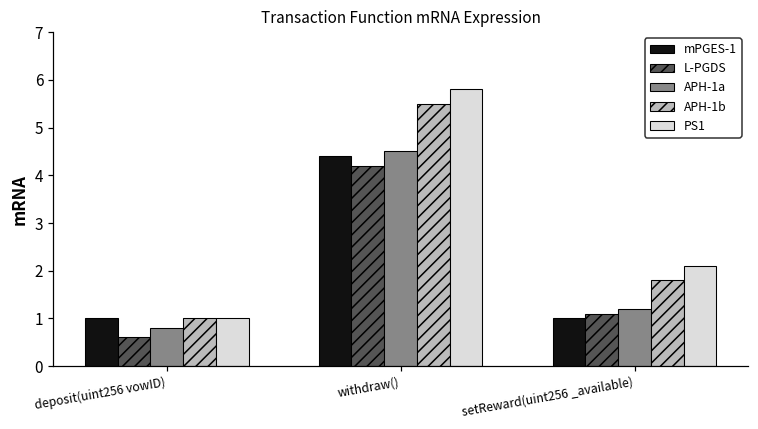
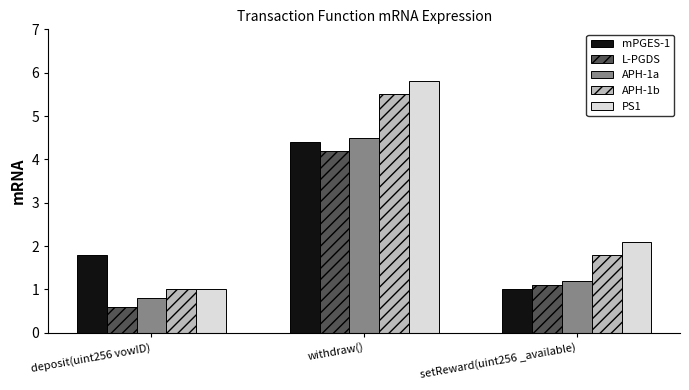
  {
    "mPGES-1": {
-     "deposit(uint256 vowID)": 1.0,
+     "deposit(uint256 vowID)": 1.8,
      "withdraw()": 4.4,
      "setReward(uint256 _available)": 1.0
    },
    "L-PGDS": {
      "deposit(uint256 vowID)": 0.6,
      "withdraw()": 4.2,
      "setReward(uint256 _available)": 1.1
    },
    "APH-1a": {
      "deposit(uint256 vowID)": 0.8,
      "withdraw()": 4.5,
      "setReward(uint256 _available)": 1.2
    }
  }
